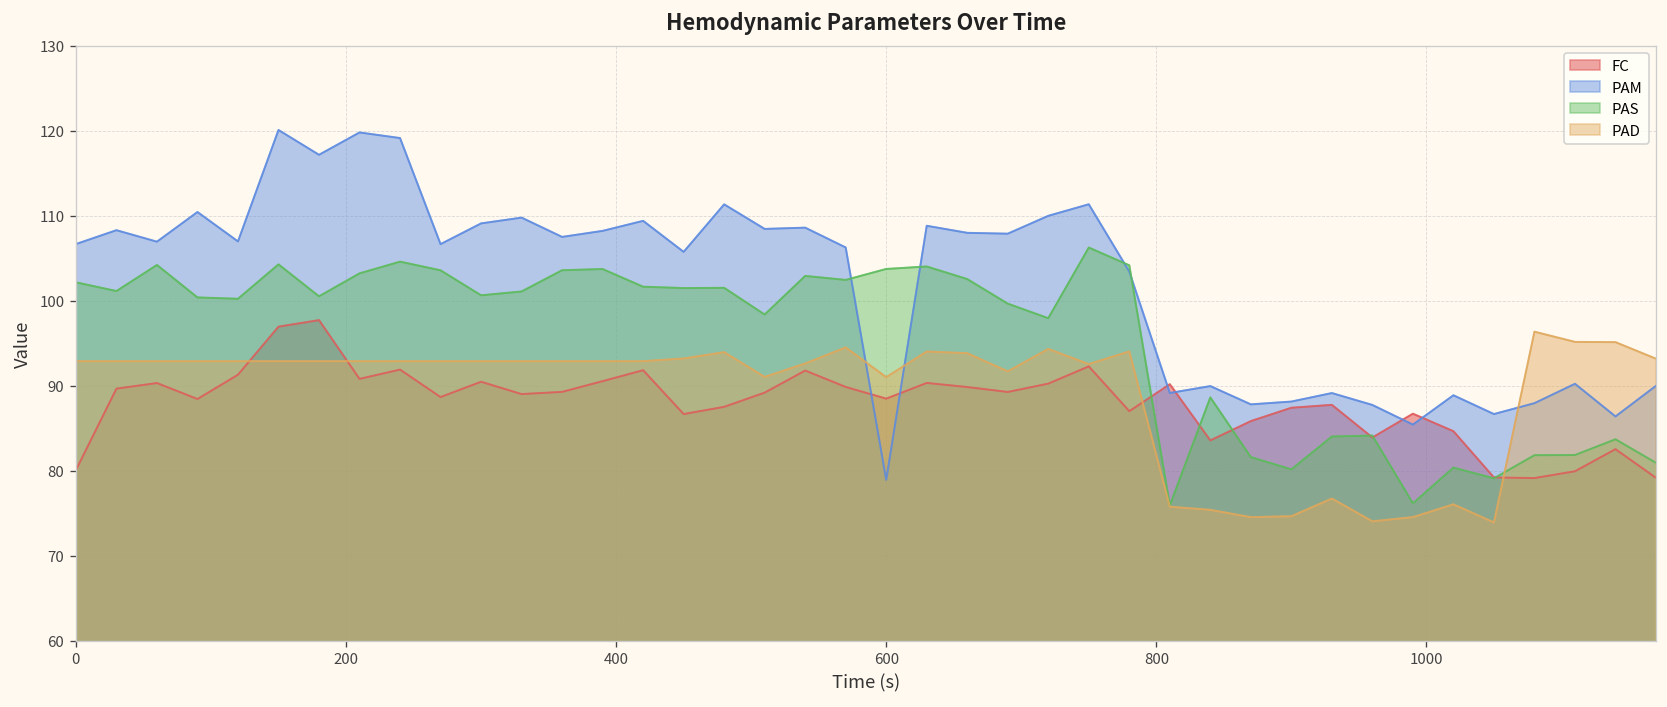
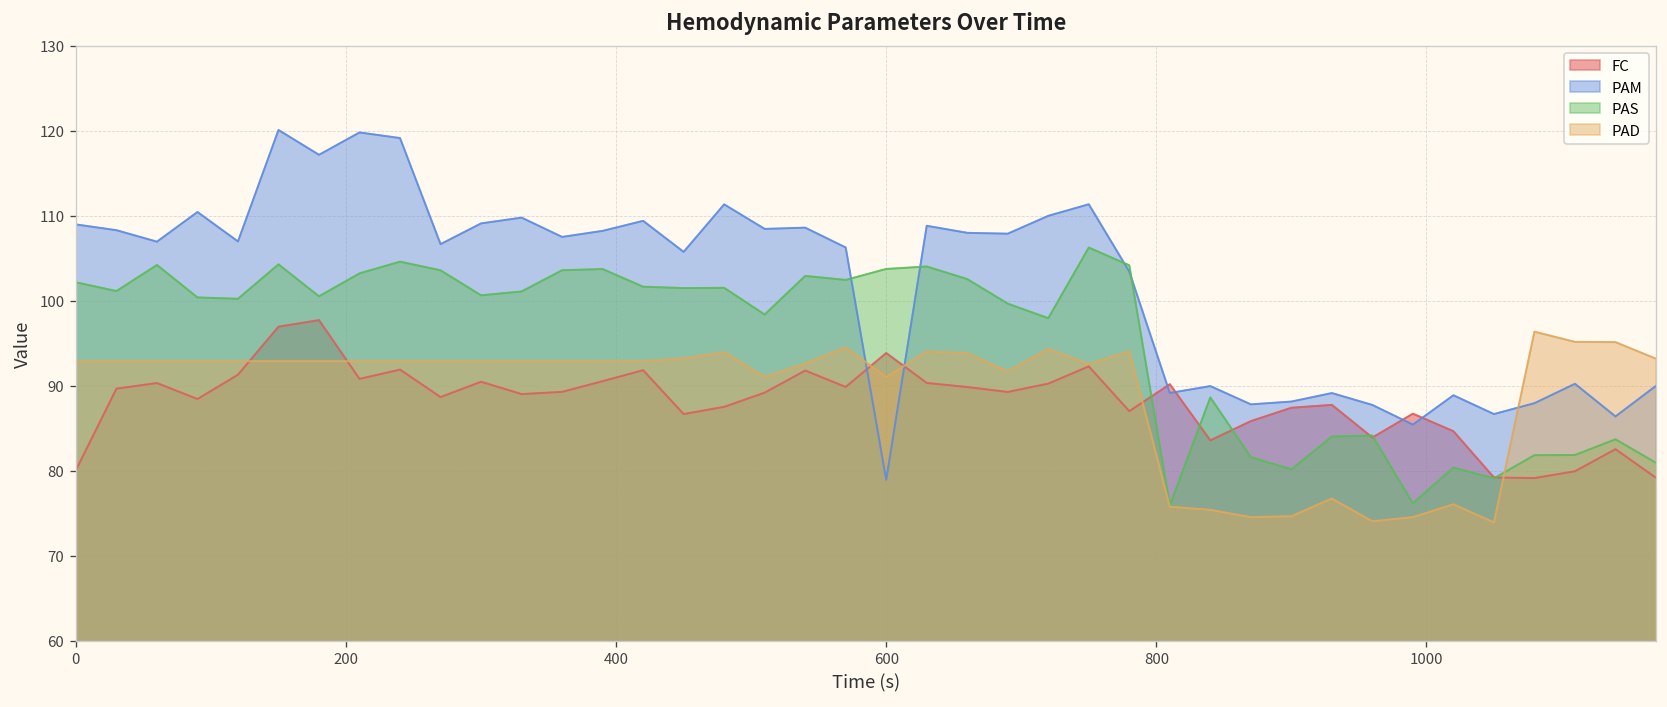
  {
    "FC": {
      "0": 80,
-     "600": 88
+     "600": 94
    },
    "PAM": {
-     "0": 107,
+     "0": 109,
      "600": 79
    },
    "PAS": {
      "0": 102,
      "600": 104
    },
    "PAD": {
      "0": 93,
      "600": 91
    }
  }
